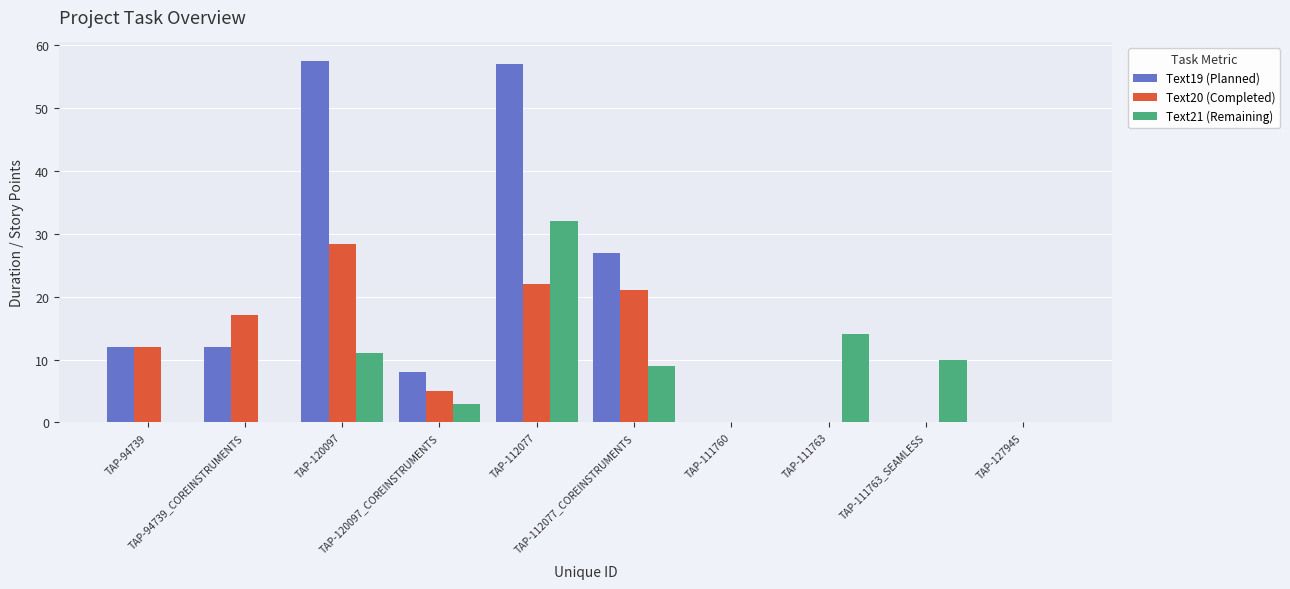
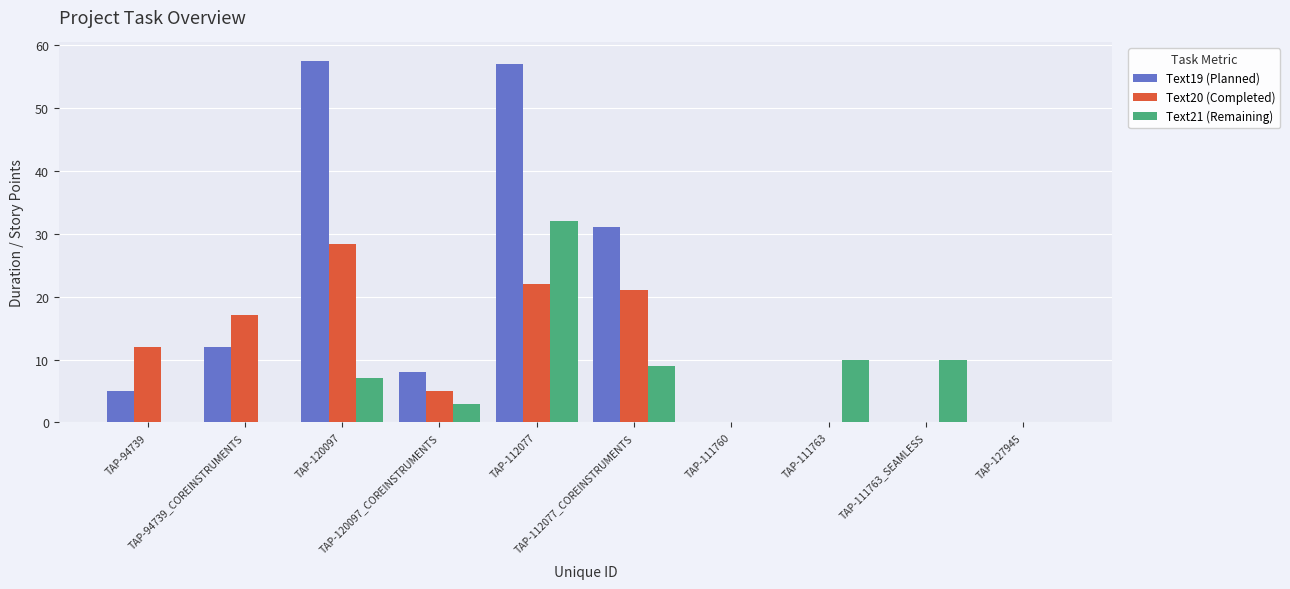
  {
    "Text19 (Planned)": {
-     "TAP-94739": 12,
+     "TAP-94739": 5,
      "TAP-94739_COREINSTRUMENTS": 12,
      "TAP-120097": 58,
      "TAP-120097_COREINSTRUMENTS": 8,
      "TAP-112077": 57,
-     "TAP-112077_COREINSTRUMENTS": 27,
+     "TAP-112077_COREINSTRUMENTS": 31,
      "TAP-111760": 0,
      "TAP-111763": 0,
      "TAP-111763_SEAMLESS": 0,
      "TAP-127945": 0
    },
    "Text20 (Completed)": {
      "TAP-94739": 12,
      "TAP-94739_COREINSTRUMENTS": 17,
      "TAP-120097": 28,
      "TAP-120097_COREINSTRUMENTS": 5,
      "TAP-112077": 22,
      "TAP-112077_COREINSTRUMENTS": 21,
      "TAP-111760": 0,
      "TAP-111763": 0,
      "TAP-111763_SEAMLESS": 0,
      "TAP-127945": 0
    },
    "Text21 (Remaining)": {
      "TAP-94739": 0,
      "TAP-94739_COREINSTRUMENTS": 0,
-     "TAP-120097": 11,
+     "TAP-120097": 7,
      "TAP-120097_COREINSTRUMENTS": 3,
      "TAP-112077": 32,
      "TAP-112077_COREINSTRUMENTS": 9,
      "TAP-111760": 0,
-     "TAP-111763": 14,
+     "TAP-111763": 10,
      "TAP-111763_SEAMLESS": 10,
      "TAP-127945": 0
    }
  }
